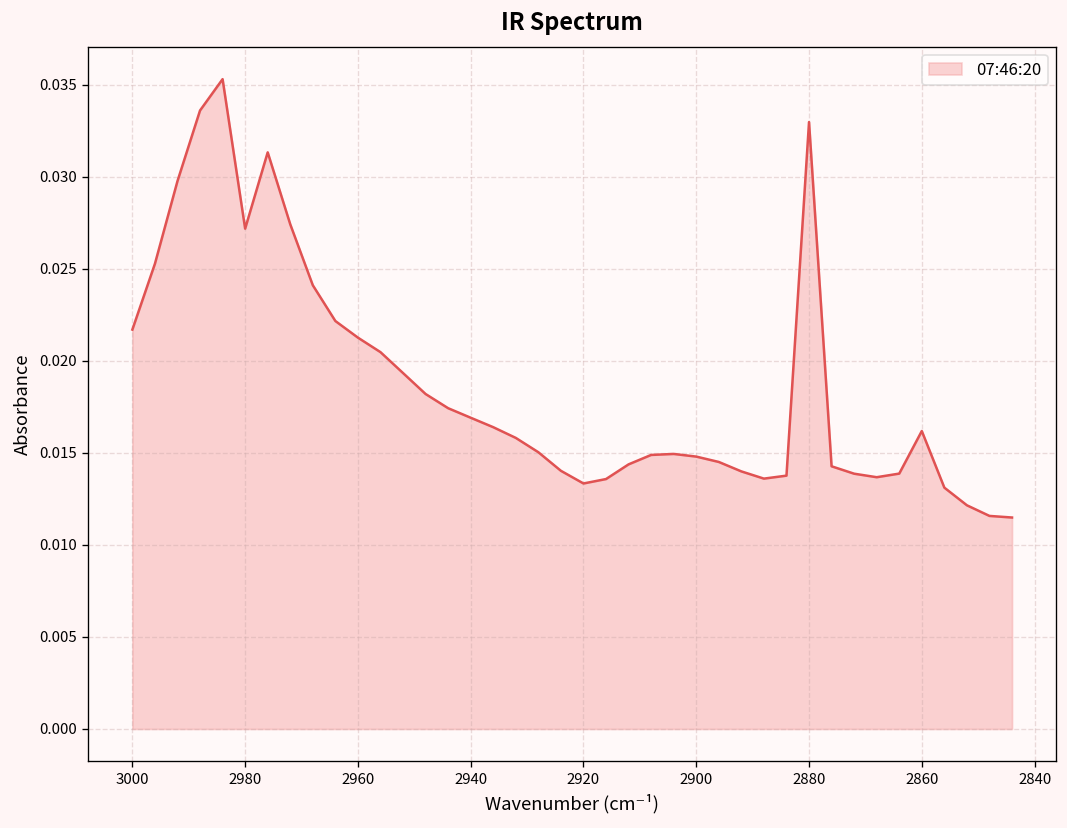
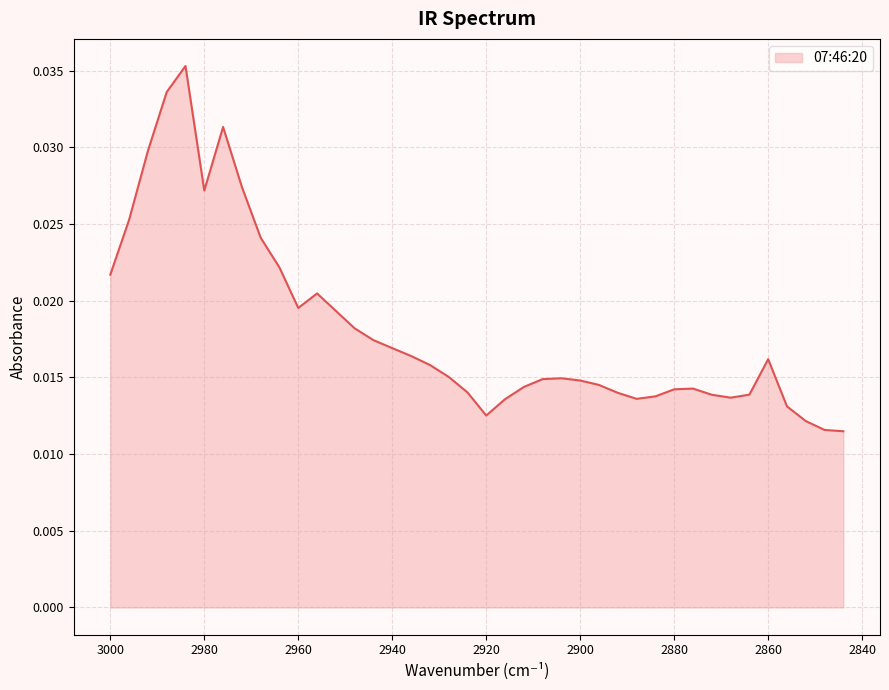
  {
    "3000": 0.0217,
    "2980": 0.0272,
-   "2960": 0.0213,
+   "2960": 0.0195,
    "2940": 0.0169,
-   "2920": 0.0133,
+   "2920": 0.0125,
    "2900": 0.0148,
-   "2880": 0.0330,
+   "2880": 0.0142,
    "2860": 0.0162
  }
